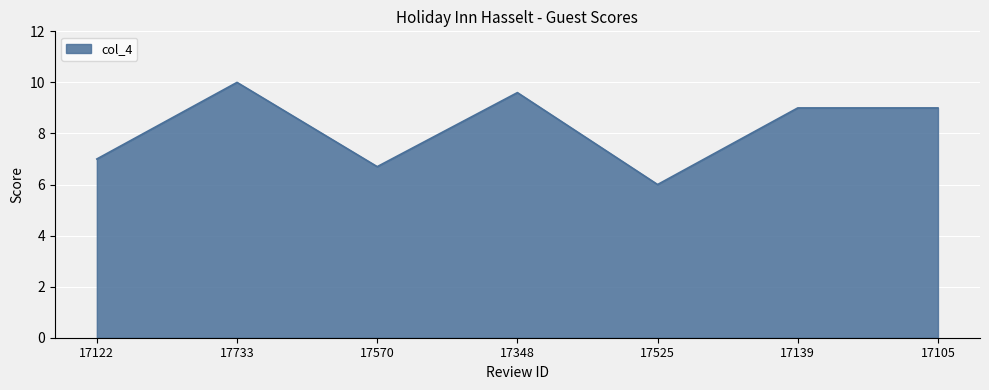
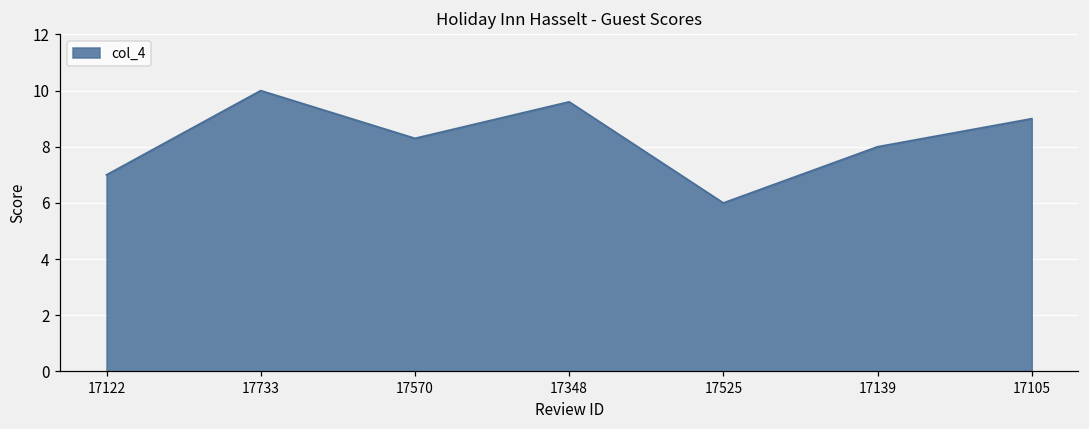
  {
    "17122": 7.0,
    "17733": 10.0,
-   "17570": 6.7,
+   "17570": 8.3,
    "17348": 9.6,
    "17525": 6.0,
-   "17139": 9,
+   "17139": 8,
    "17105": 9.0
  }
